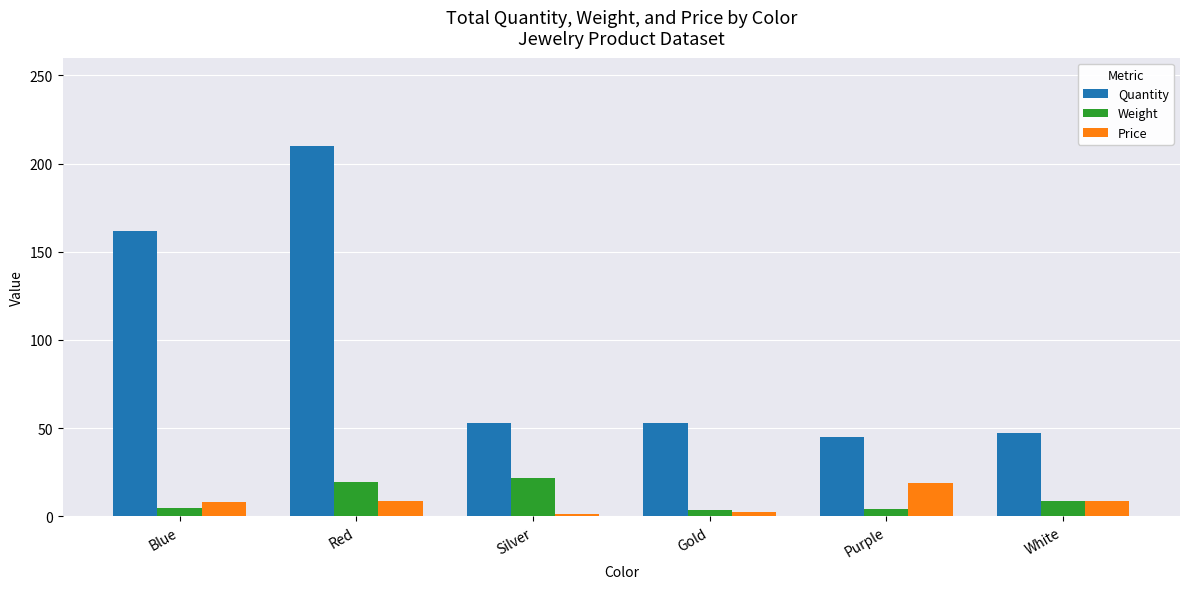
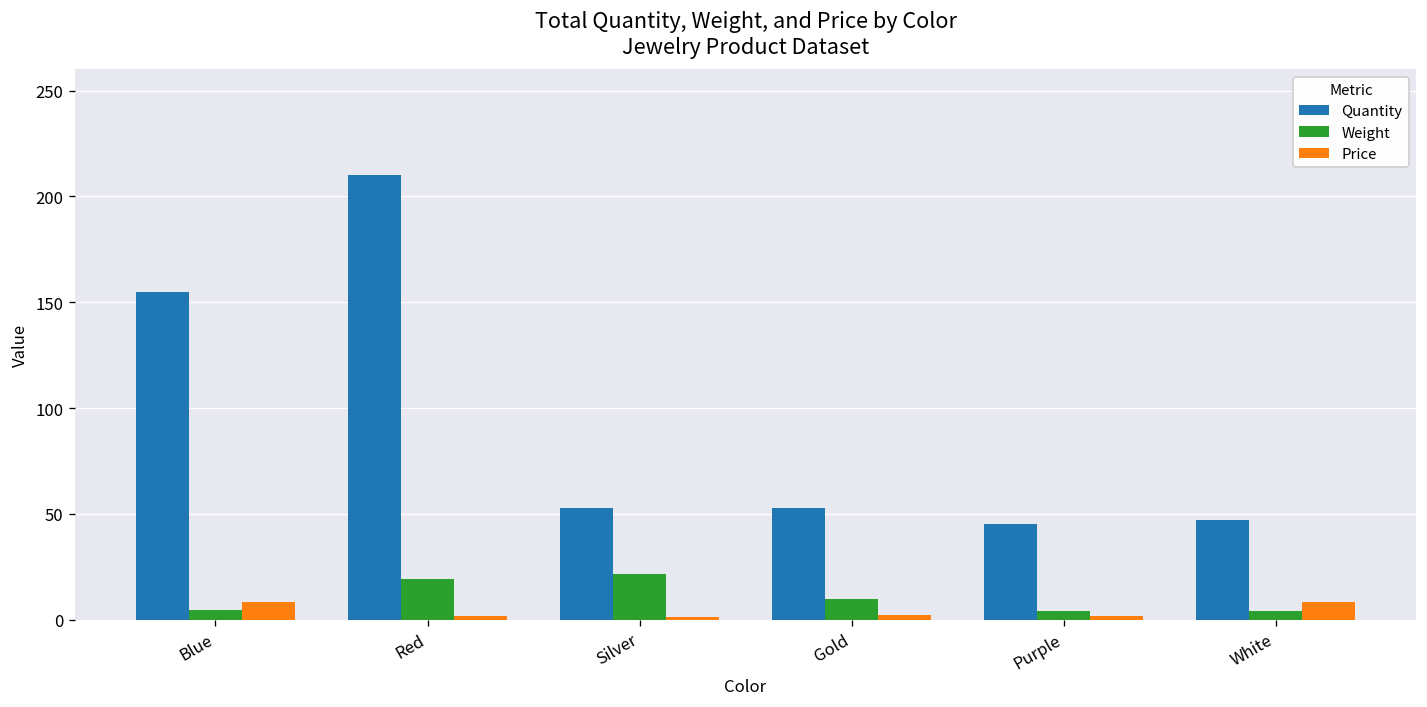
  {
    "Quantity": {
-     "Blue": 162,
+     "Blue": 155,
      "Red": 210,
      "Silver": 53,
      "Gold": 53,
      "Purple": 45,
      "White": 47
    },
    "Weight": {
      "Blue": 5,
      "Red": 19,
      "Silver": 21,
-     "Gold": 4,
+     "Gold": 10,
      "Purple": 4,
-     "White": 9
+     "White": 4
    },
    "Price": {
      "Blue": 8,
-     "Red": 9,
+     "Red": 2,
      "Silver": 1,
      "Gold": 2,
-     "Purple": 19,
+     "Purple": 2,
      "White": 9
    }
  }
